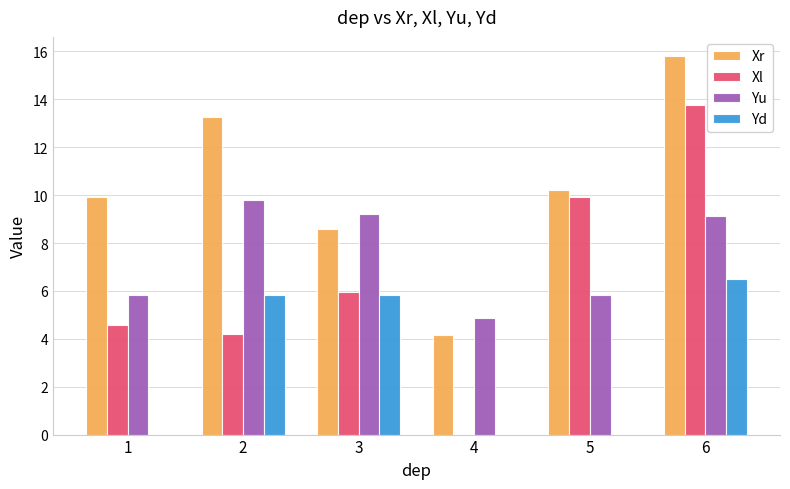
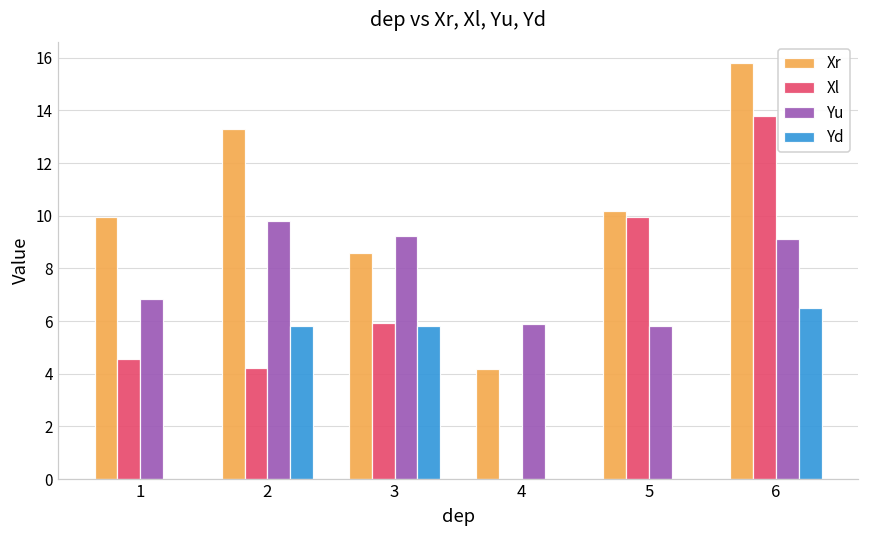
  {
    "Xr": {
      "1": 9.9,
      "2": 13.3,
      "3": 8.6,
      "4": 4.2,
      "5": 10.2,
      "6": 15.8
    },
    "Xl": {
      "1": 4.6,
      "2": 4.2,
      "3": 5.9,
      "4": 0.0,
      "5": 9.9,
      "6": 13.8
    },
    "Yu": {
-     "1": 5.8,
+     "1": 6.8,
      "2": 9.8,
      "3": 9.2,
-     "4": 4.9,
+     "4": 5.9,
      "5": 5.8,
      "6": 9.1
    },
    "Yd": {
      "1": 0.0,
      "2": 5.8,
      "3": 5.8,
      "4": 0.0,
      "5": 0.0,
      "6": 6.5
    }
  }
